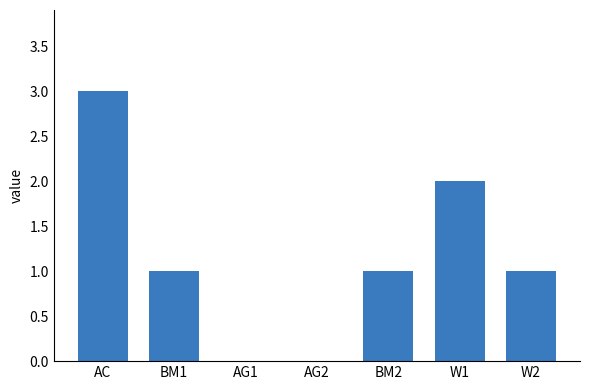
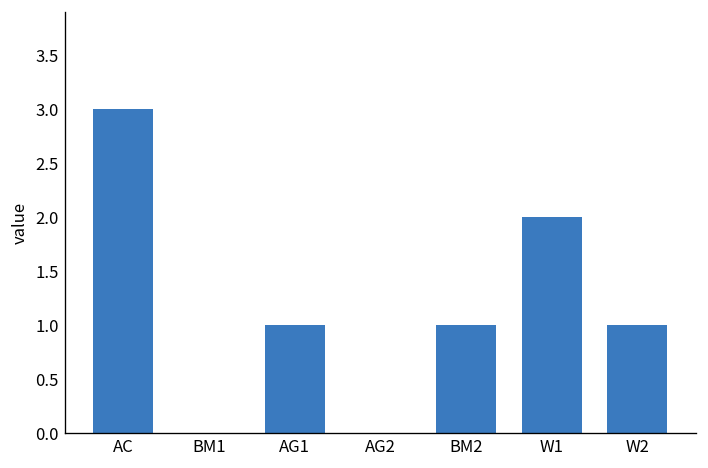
  {
    "AC": 3,
-   "BM1": 1,
-   "AG1": 0,
+   "BM1": 0,
+   "AG1": 1,
    "AG2": 0,
    "BM2": 1,
    "W1": 2,
    "W2": 1
  }
